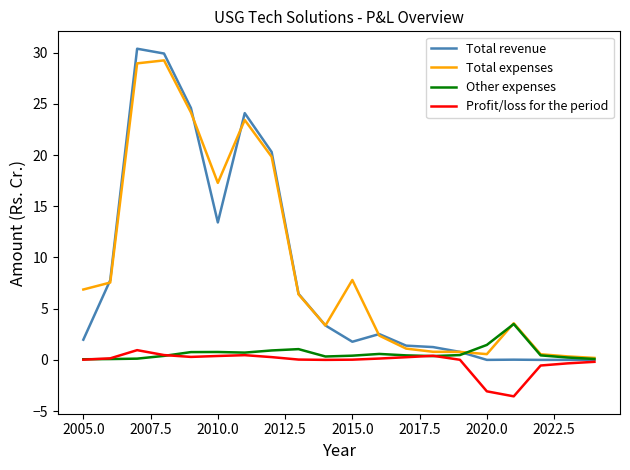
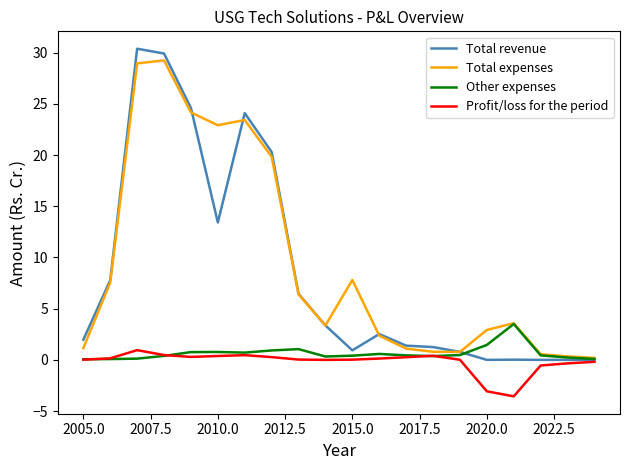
  {
    "Total revenue": {
      "2005.0": 2.0,
      "2010.0": 13.4,
-     "2015.0": 1.8,
+     "2015.0": 0.9,
      "2020.0": 0.0
    },
    "Total expenses": {
-     "2005.0": 6.9,
-     "2010.0": 17.3,
+     "2005.0": 1.2,
+     "2010.0": 22.9,
      "2015.0": 7.8,
-     "2020.0": 0.6
+     "2020.0": 2.9
    },
    "Other expenses": {
      "2010.0": 0.8,
      "2015.0": 0.4,
      "2020.0": 1.5
    },
    "Profit/loss for the period": {
      "2010.0": 0.4,
      "2015.0": 0.0,
      "2020.0": -3.1
    }
  }
